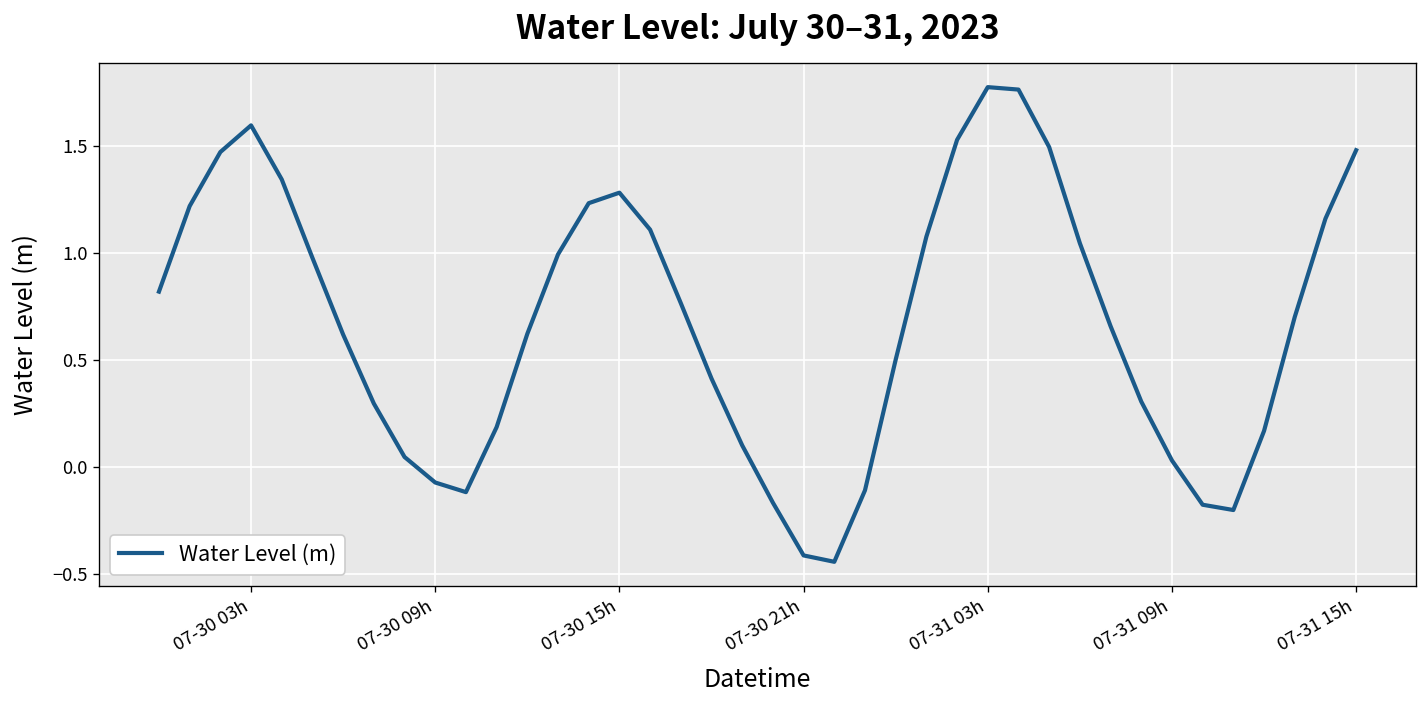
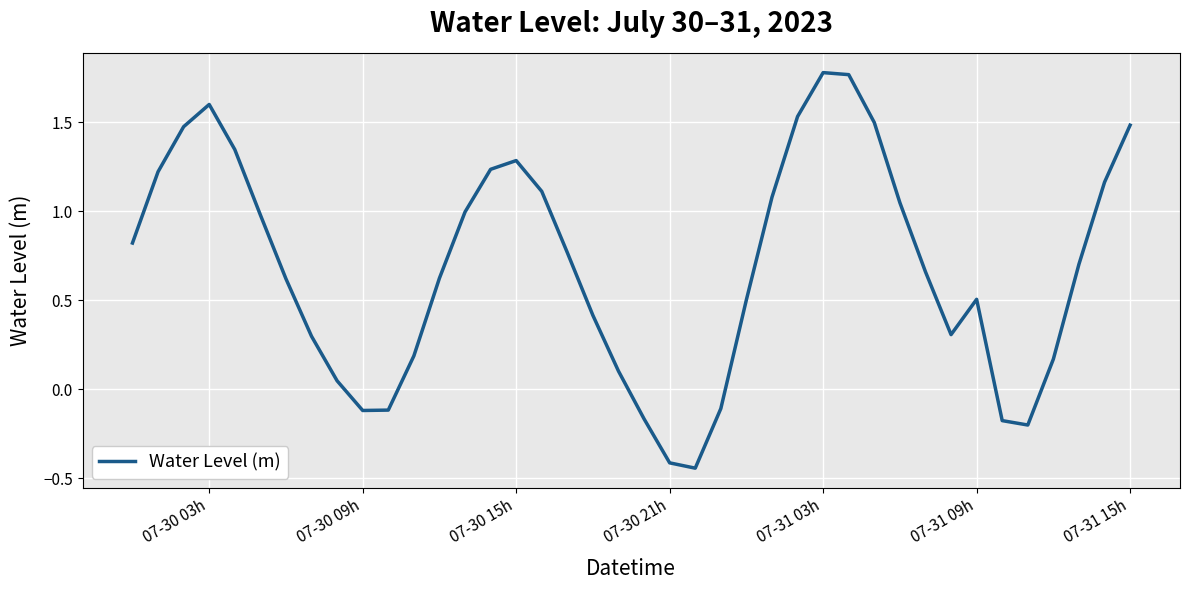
  {
    "07-30 03h": 1.60,
-   "07-30 09h": -0.07,
+   "07-30 09h": -0.12,
    "07-30 15h": 1.28,
    "07-30 21h": -0.41,
    "07-31 03h": 1.78,
-   "07-31 09h": 0.03,
+   "07-31 09h": 0.51,
    "07-31 15h": 1.48
  }
